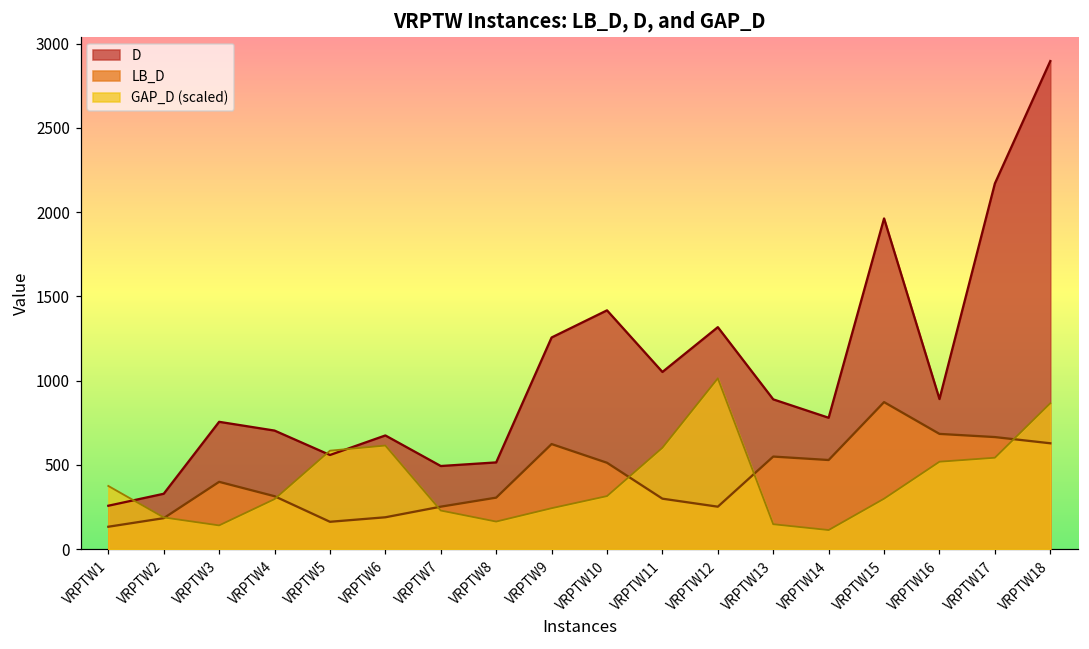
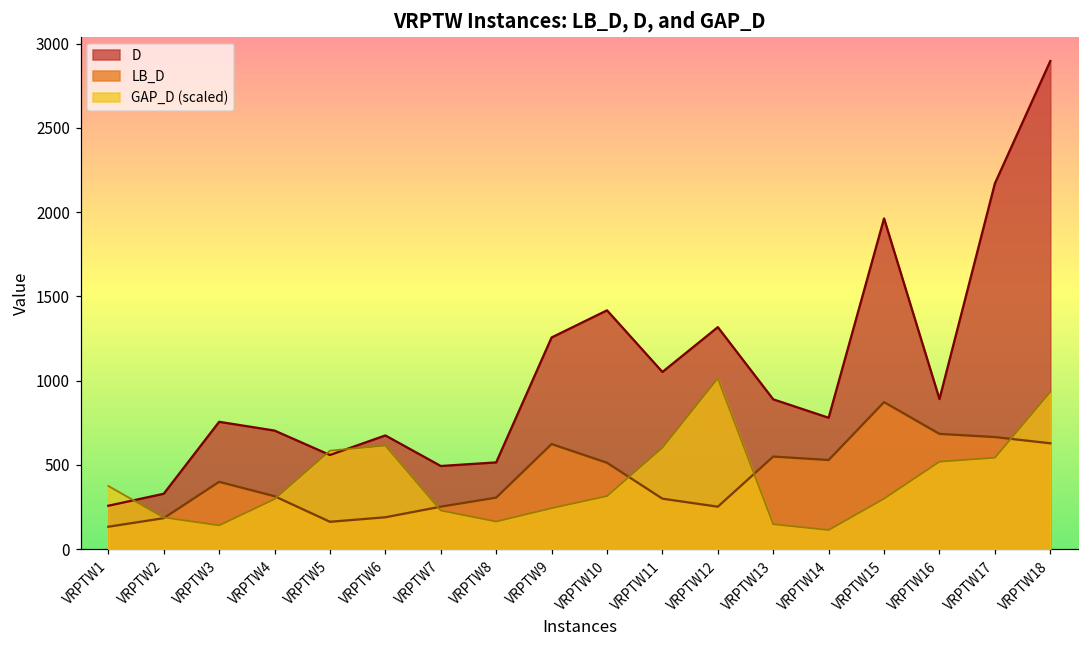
  {
    "D": {
      "VRPTW1": 260,
      "VRPTW2": 330,
      "VRPTW3": 760,
      "VRPTW4": 700,
      "VRPTW5": 560,
      "VRPTW6": 670,
      "VRPTW7": 490,
      "VRPTW8": 520,
      "VRPTW9": 1260,
      "VRPTW10": 1420,
      "VRPTW11": 1050,
      "VRPTW12": 1320,
      "VRPTW13": 890,
      "VRPTW14": 780,
      "VRPTW15": 1960,
      "VRPTW16": 890,
      "VRPTW17": 2170,
      "VRPTW18": 2900
    },
    "LB_D": {
      "VRPTW1": 130,
      "VRPTW3": 400,
      "VRPTW4": 310,
      "VRPTW5": 160,
      "VRPTW6": 190,
      "VRPTW7": 250,
      "VRPTW8": 310,
      "VRPTW9": 620,
      "VRPTW10": 510,
      "VRPTW11": 300,
      "VRPTW12": 250,
      "VRPTW13": 550,
      "VRPTW14": 530,
      "VRPTW15": 870,
      "VRPTW16": 680,
      "VRPTW17": 670,
      "VRPTW18": 630
    },
    "GAP_D (scaled)": {
      "VRPTW1": 380,
      "VRPTW3": 140,
      "VRPTW4": 300,
      "VRPTW5": 580,
      "VRPTW6": 620,
      "VRPTW7": 230,
      "VRPTW8": 160,
      "VRPTW9": 240,
      "VRPTW10": 320,
      "VRPTW11": 600,
      "VRPTW12": 1010,
      "VRPTW13": 150,
      "VRPTW14": 110,
      "VRPTW15": 300,
      "VRPTW16": 520,
      "VRPTW17": 540,
-     "VRPTW18": 870
+     "VRPTW18": 930
    }
  }
